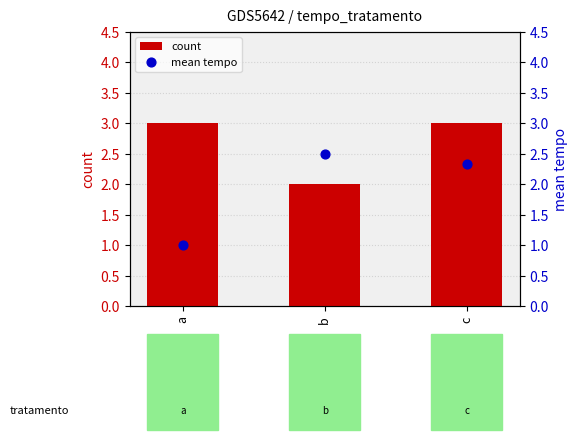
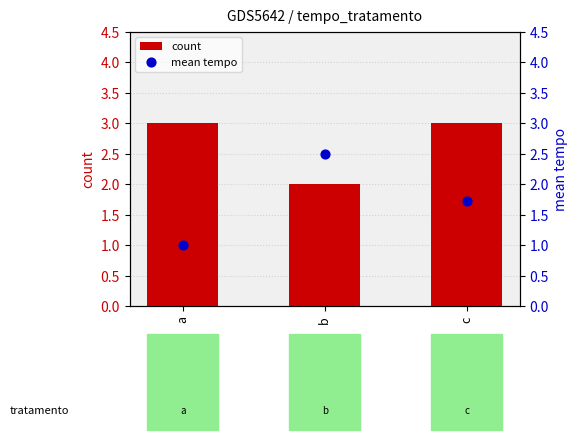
  {
    "count": {
      "a": 3.0,
      "b": 2.0,
      "c": 3.0
    },
    "mean tempo": {
-     "c": 2.3
+     "c": 1.7
    }
  }
